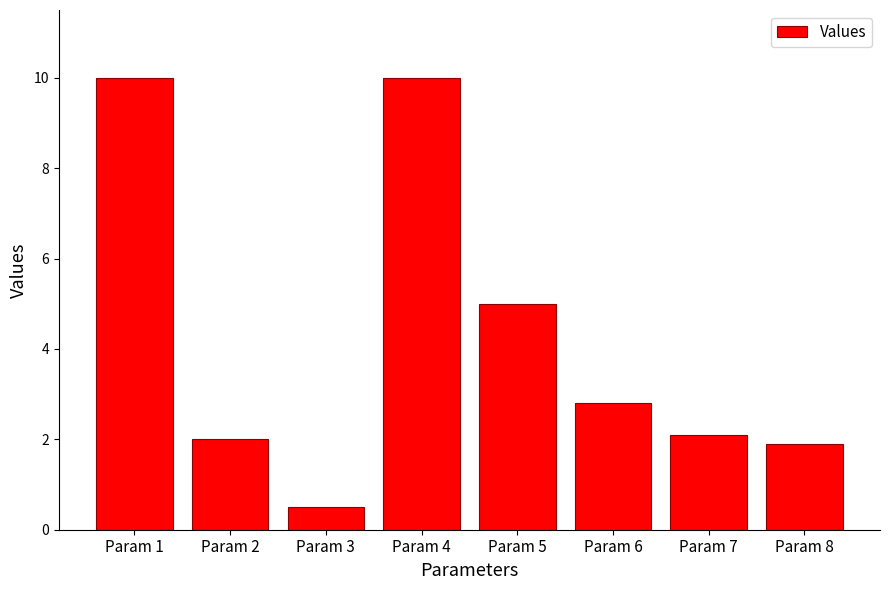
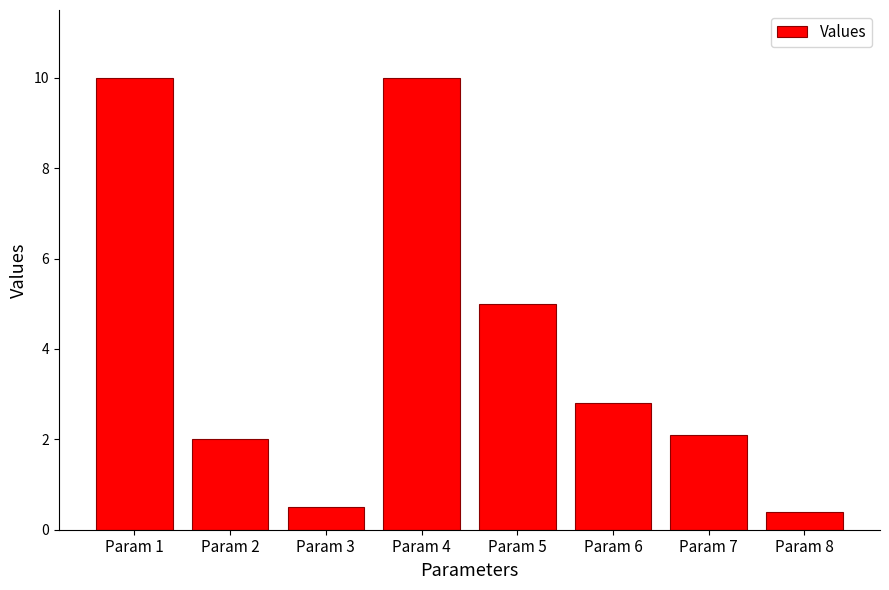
  {
    "Param 1": 10.0,
    "Param 2": 2.0,
    "Param 3": 0.5,
    "Param 4": 10.0,
    "Param 5": 5.0,
    "Param 6": 2.8,
    "Param 7": 2.1,
-   "Param 8": 1.9
+   "Param 8": 0.4
  }
